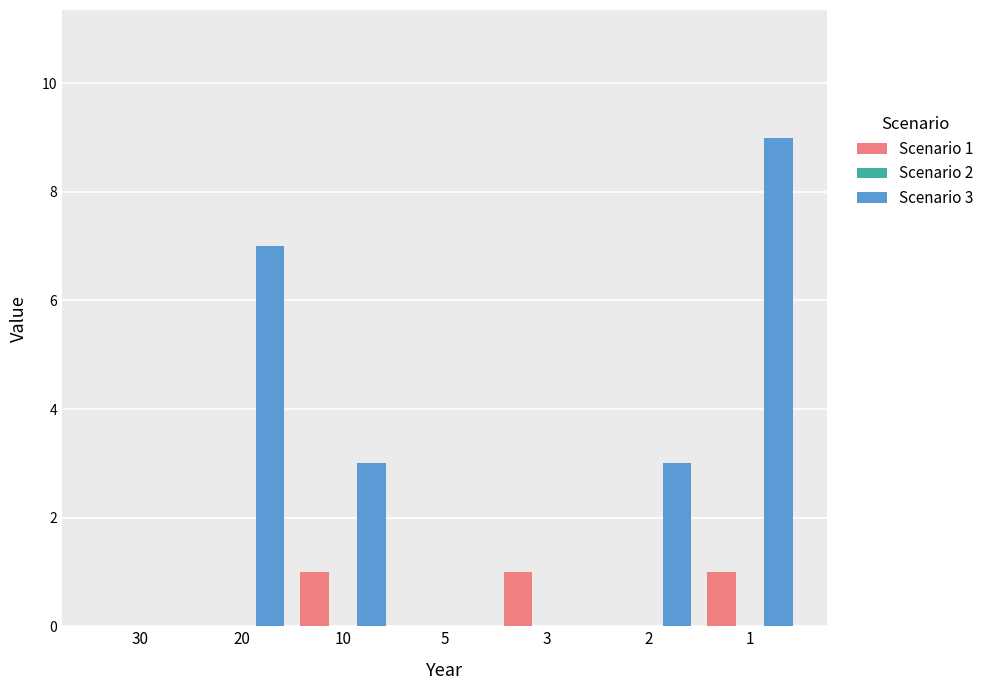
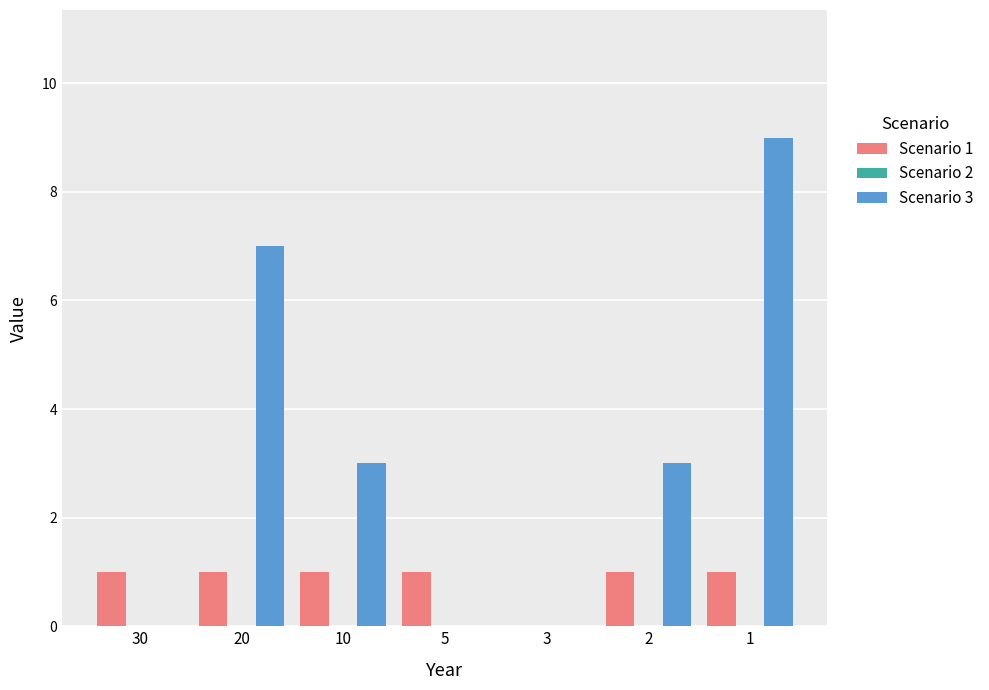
  {
    "Scenario 1": {
-     "30": 0,
-     "20": 0,
+     "30": 1,
+     "20": 1,
      "10": 1,
-     "5": 0,
-     "3": 1,
-     "2": 0,
+     "5": 1,
+     "3": 0,
+     "2": 1,
      "1": 1
    },
    "Scenario 2": {
      "30": 0,
      "20": 0,
      "10": 0,
      "5": 0,
      "3": 0,
      "2": 0,
      "1": 0
    },
    "Scenario 3": {
      "30": 0,
      "20": 7,
      "10": 3,
      "5": 0,
      "3": 0,
      "2": 3,
      "1": 9
    }
  }
